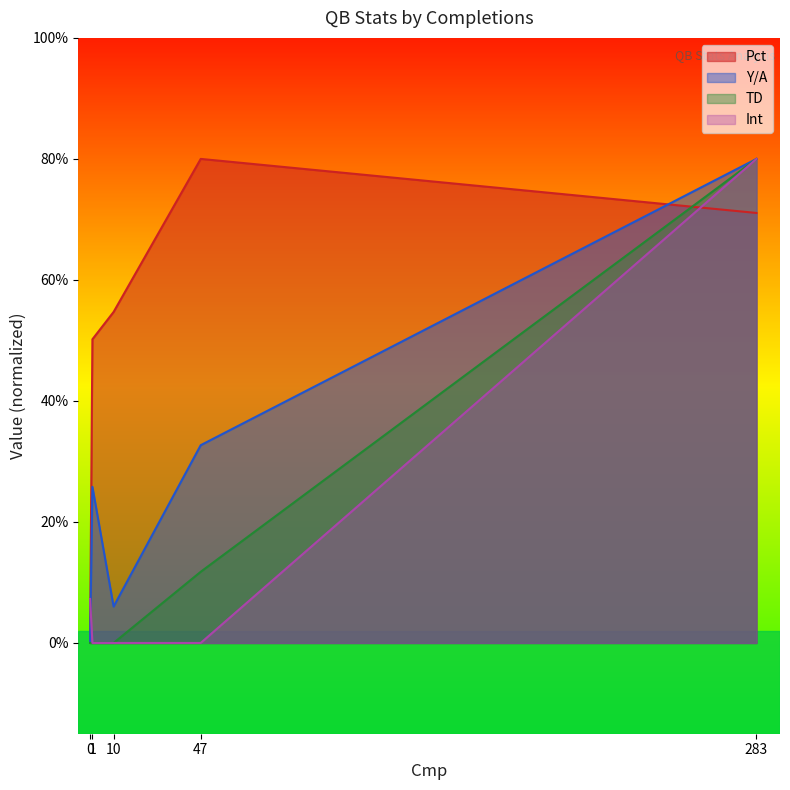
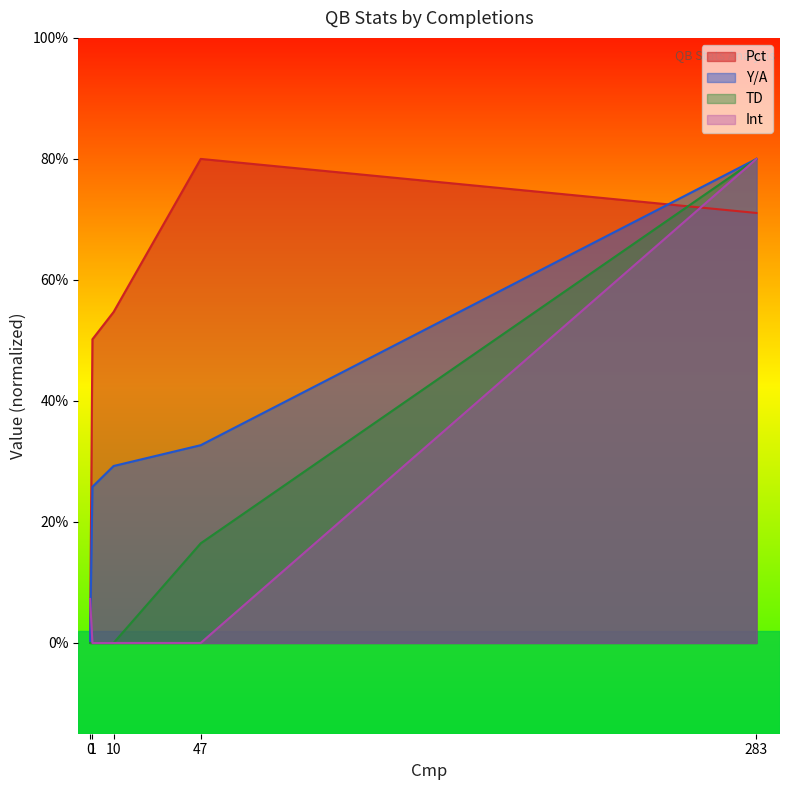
  {
    "Pct": {
      "10": "55%",
      "47": "80%",
      "283": "71%"
    },
    "Y/A": {
-     "10": "6%",
+     "10": "29%",
      "47": "33%"
    },
    "TD": {
-     "47": "12%"
+     "47": "16%"
    }
  }
